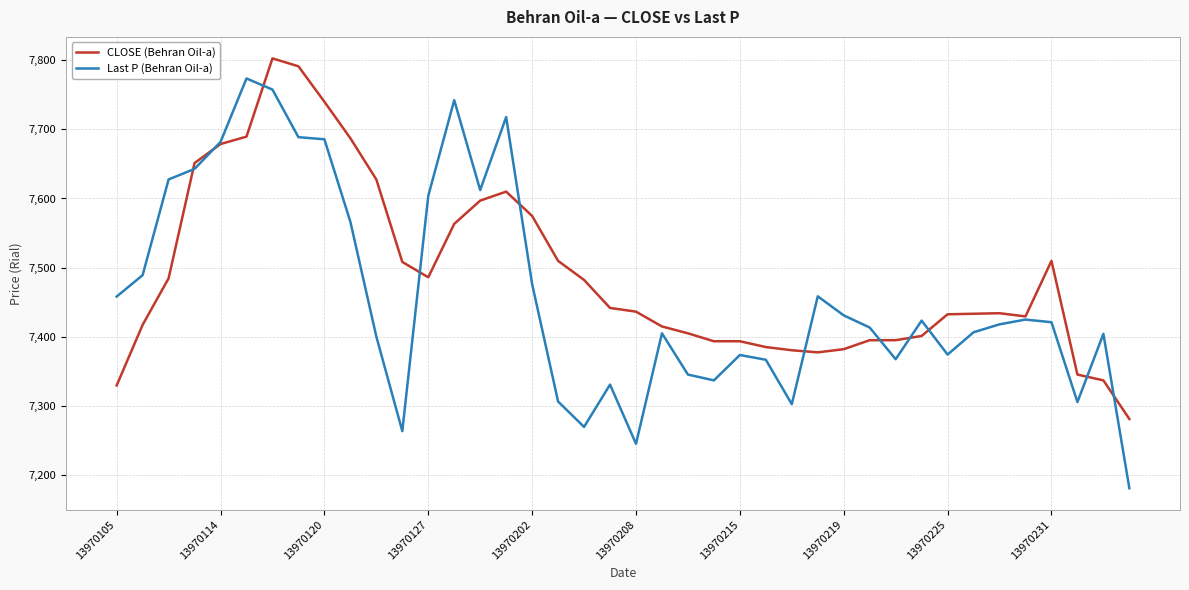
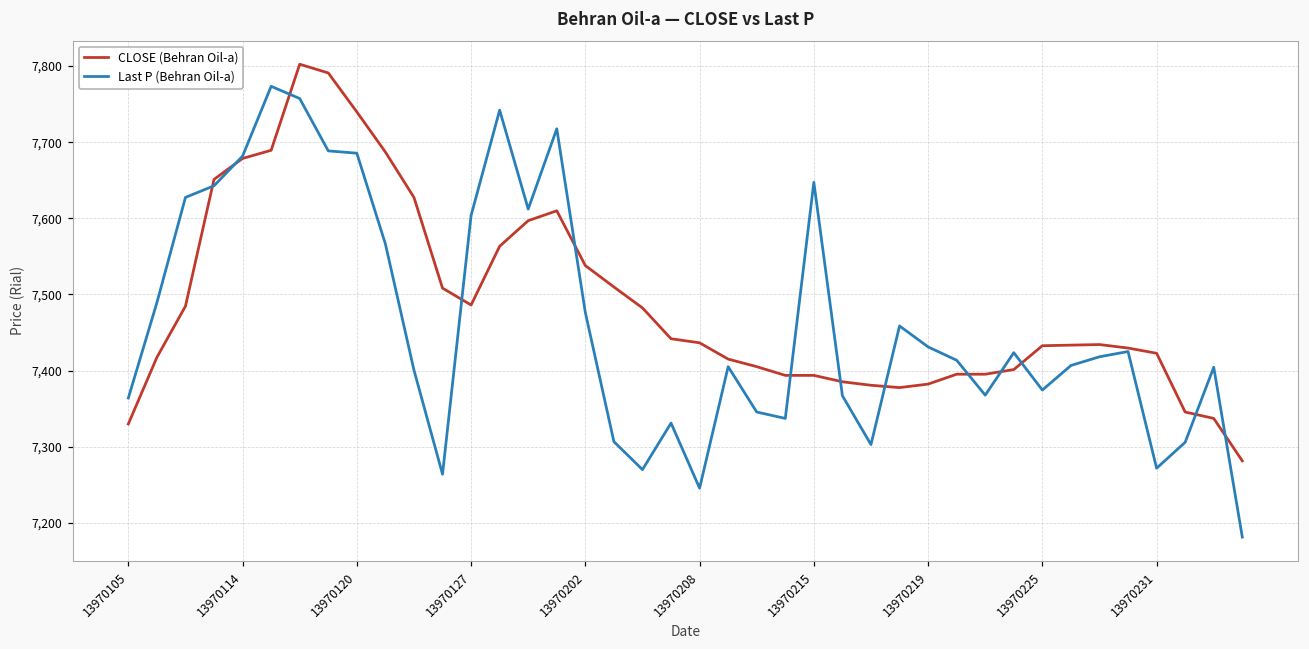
  {
    "CLOSE (Behran Oil-a)": {
      "13970105": "7,330",
      "13970120": "7,740",
      "13970127": "7,490",
-     "13970202": "7,570",
+     "13970202": "7,540",
      "13970208": "7,440",
      "13970215": "7,390",
      "13970219": "7,380",
      "13970225": "7,430",
-     "13970231": "7,510"
+     "13970231": "7,420"
    },
    "Last P (Behran Oil-a)": {
-     "13970105": "7,460",
+     "13970105": "7,360",
      "13970120": "7,690",
      "13970127": "7,600",
      "13970202": "7,480",
      "13970208": "7,250",
-     "13970215": "7,370",
+     "13970215": "7,650",
      "13970219": "7,430",
      "13970225": "7,370",
-     "13970231": "7,420"
+     "13970231": "7,270"
    }
  }
